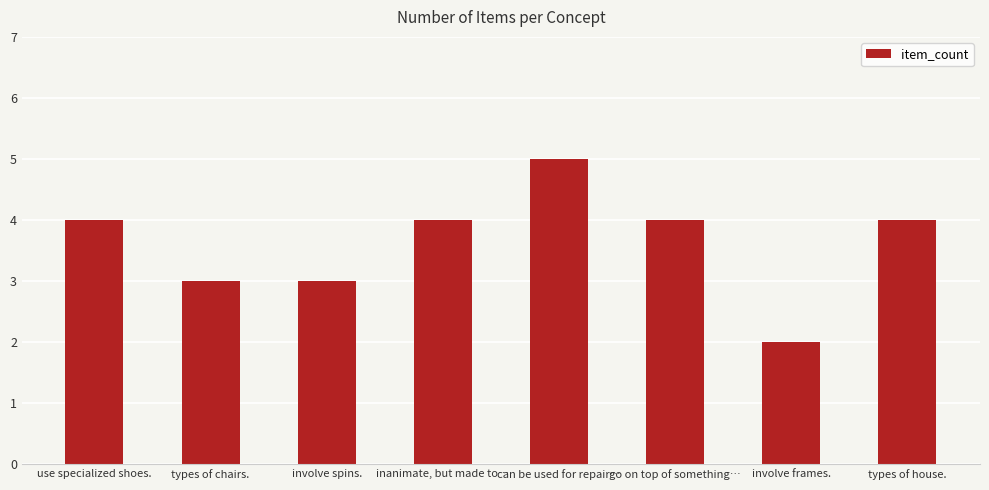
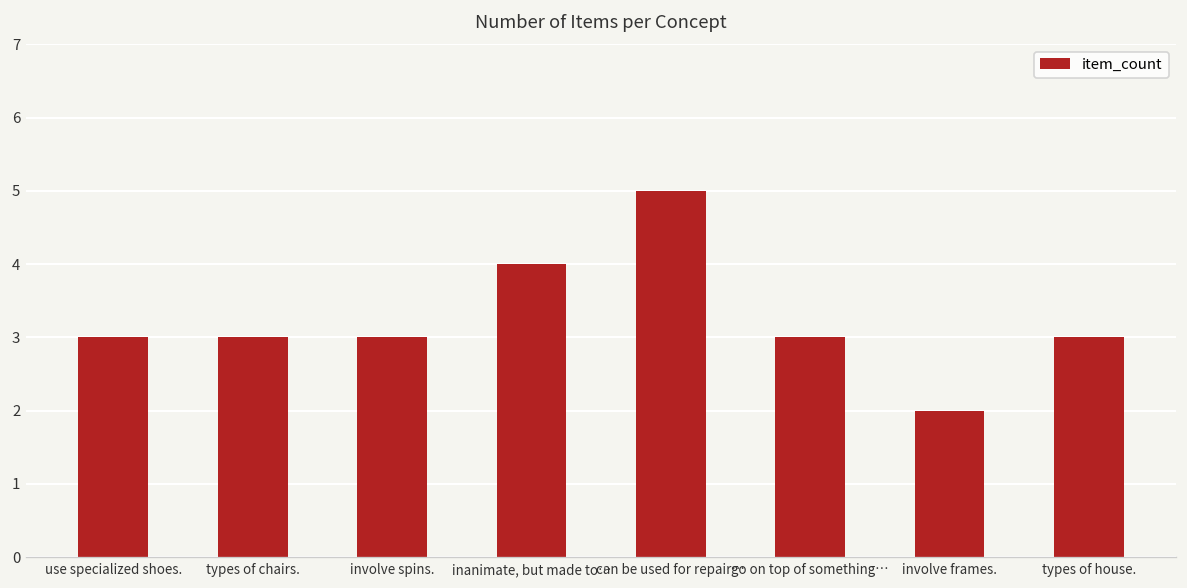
  {
-   "use specialized shoes.": 4,
+   "use specialized shoes.": 3,
    "types of chairs.": 3,
    "involve spins.": 3,
    "inanimate, but made to…": 4,
    "can be used for repair…": 5,
-   "go on top of something…": 4,
+   "go on top of something…": 3,
    "involve frames.": 2,
-   "types of house.": 4
+   "types of house.": 3
  }
